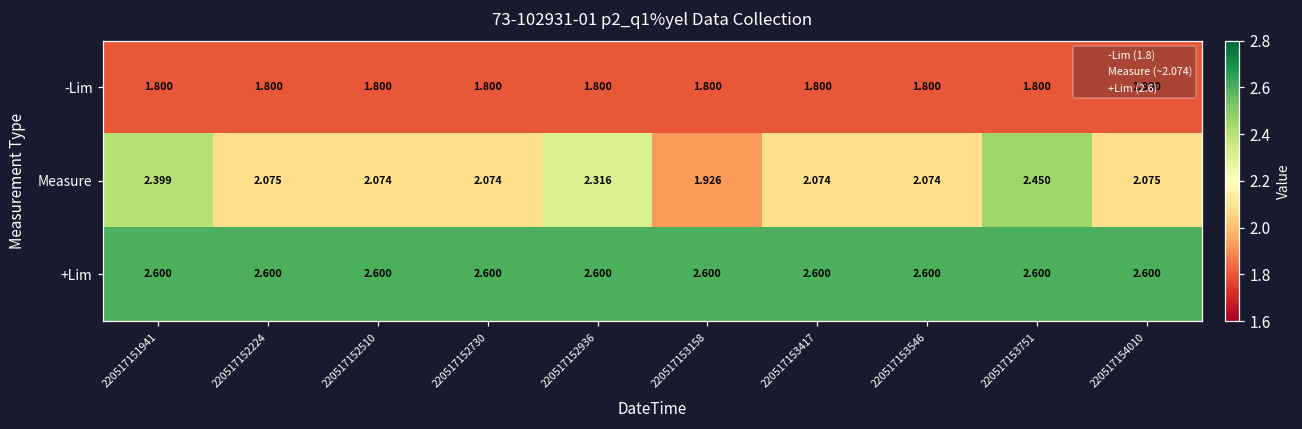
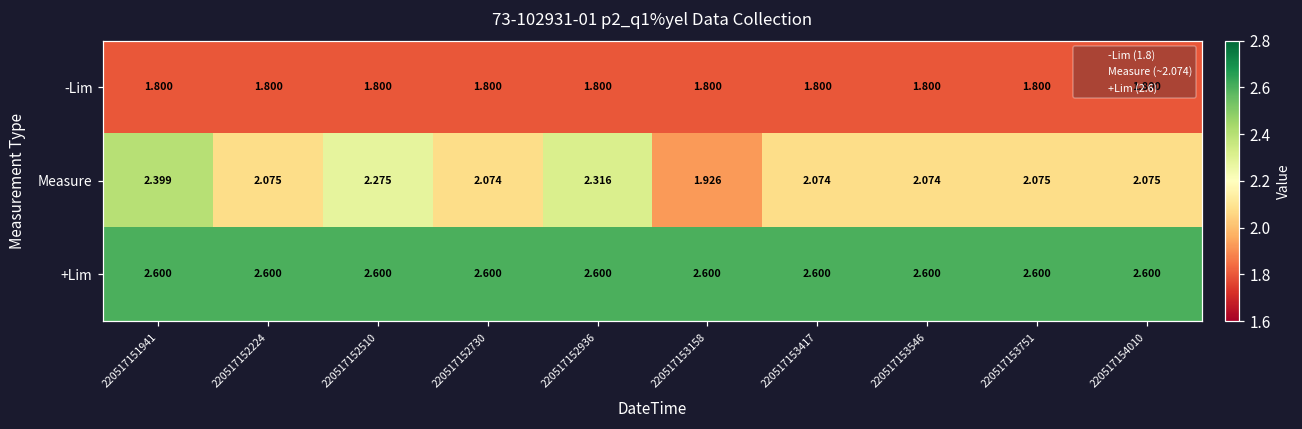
  {
    "-Lim": {
      "220517151941": 1.800,
      "220517152224": 1.800,
      "220517152510": 1.800,
      "220517152730": 1.800,
      "220517152936": 1.800,
      "220517153158": 1.800,
      "220517153417": 1.800,
      "220517153546": 1.800,
      "220517153751": 1.800
    },
    "Measure": {
      "220517151941": 2.399,
      "220517152224": 2.075,
-     "220517152510": 2.074,
+     "220517152510": 2.275,
      "220517152730": 2.074,
      "220517152936": 2.316,
      "220517153158": 1.926,
      "220517153417": 2.074,
      "220517153546": 2.074,
-     "220517153751": 2.450,
+     "220517153751": 2.075,
      "220517154010": 2.075
    },
    "+Lim": {
      "220517151941": 2.600,
      "220517152224": 2.600,
      "220517152510": 2.600,
      "220517152730": 2.600,
      "220517152936": 2.600,
      "220517153158": 2.600,
      "220517153417": 2.600,
      "220517153546": 2.600,
      "220517153751": 2.600,
      "220517154010": 2.600
    }
  }
